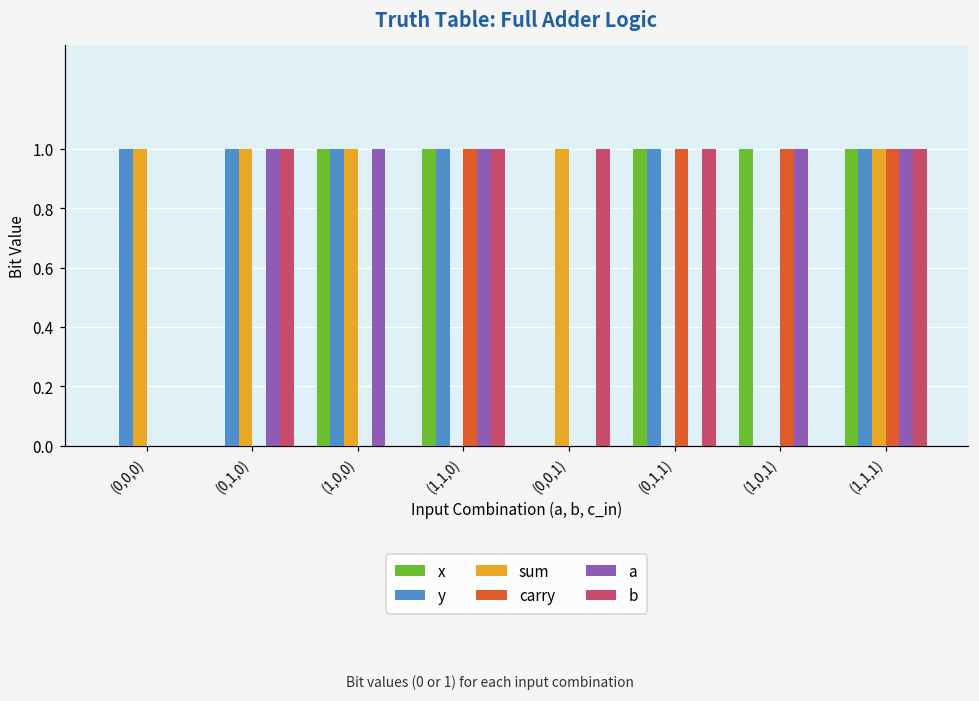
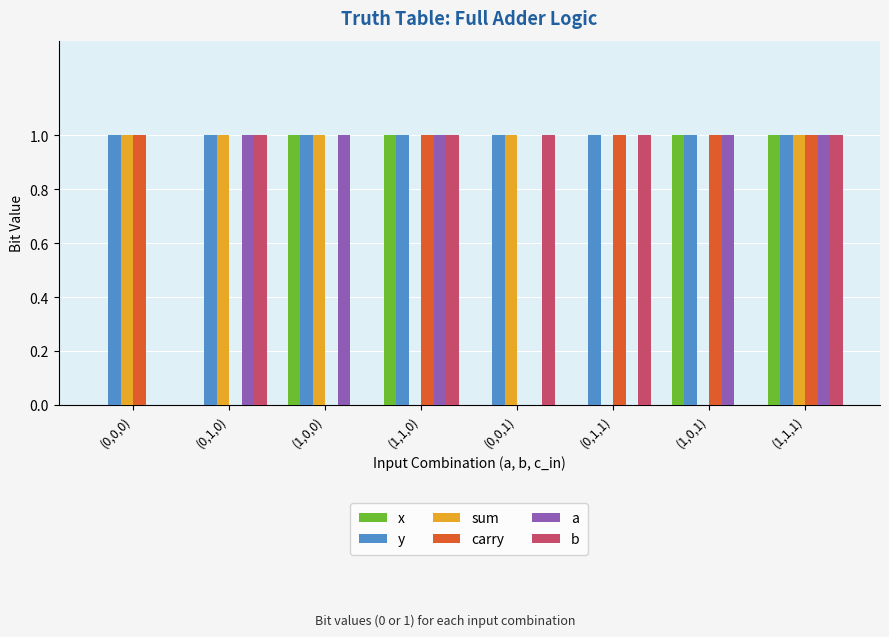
  {
    "x": {
      "(0,0,0)": 0,
      "(0,1,0)": 0,
      "(1,0,0)": 1,
      "(1,1,0)": 1,
      "(0,0,1)": 0,
-     "(0,1,1)": 1,
+     "(0,1,1)": 0,
      "(1,0,1)": 1,
      "(1,1,1)": 1
    },
    "y": {
      "(0,0,0)": 1,
      "(0,1,0)": 1,
      "(1,0,0)": 1,
      "(1,1,0)": 1,
-     "(0,0,1)": 0,
+     "(0,0,1)": 1,
      "(0,1,1)": 1,
-     "(1,0,1)": 0,
+     "(1,0,1)": 1,
      "(1,1,1)": 1
    },
    "sum": {
      "(0,0,0)": 1,
      "(0,1,0)": 1,
      "(1,0,0)": 1,
      "(1,1,0)": 0,
      "(0,0,1)": 1,
      "(0,1,1)": 0,
      "(1,0,1)": 0,
      "(1,1,1)": 1
    },
    "carry": {
-     "(0,0,0)": 0,
+     "(0,0,0)": 1,
      "(0,1,0)": 0,
      "(1,0,0)": 0,
      "(1,1,0)": 1,
      "(0,0,1)": 0,
      "(0,1,1)": 1,
      "(1,0,1)": 1,
      "(1,1,1)": 1
    },
    "a": {
      "(0,0,0)": 0,
      "(0,1,0)": 1,
      "(1,0,0)": 1,
      "(1,1,0)": 1,
      "(0,0,1)": 0,
      "(0,1,1)": 0,
      "(1,0,1)": 1,
      "(1,1,1)": 1
    },
    "b": {
      "(0,0,0)": 0,
      "(0,1,0)": 1,
      "(1,0,0)": 0,
      "(1,1,0)": 1,
      "(0,0,1)": 1,
      "(0,1,1)": 1,
      "(1,0,1)": 0,
      "(1,1,1)": 1
    }
  }
